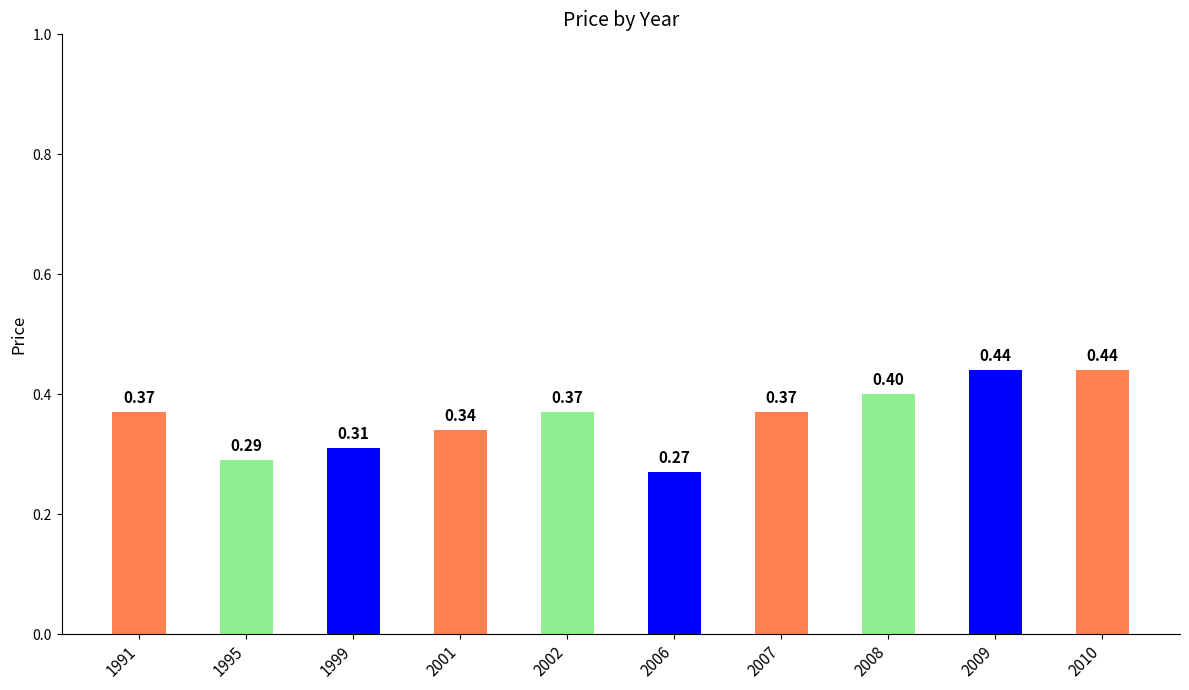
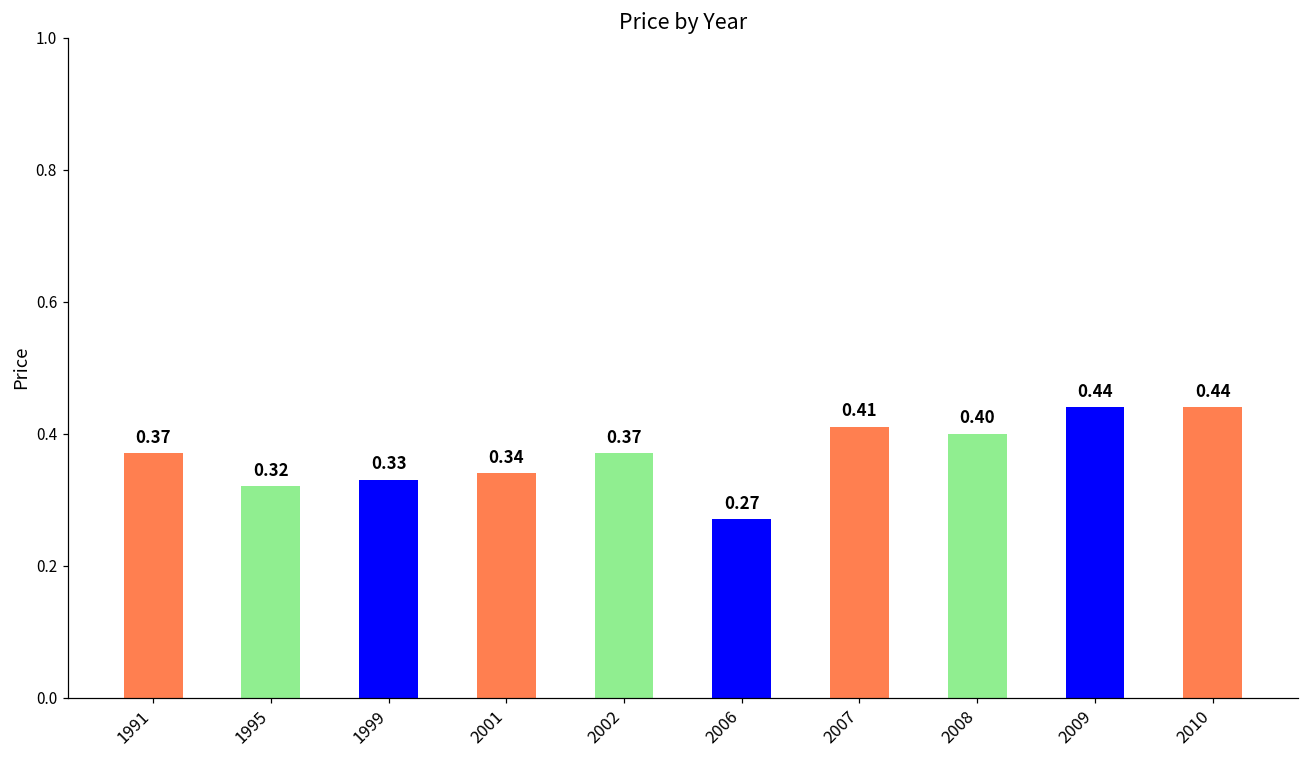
  {
    "1991": 0.37,
-   "1995": 0.29,
-   "1999": 0.31,
+   "1995": 0.32,
+   "1999": 0.33,
    "2001": 0.34,
    "2002": 0.37,
    "2006": 0.27,
-   "2007": 0.37,
+   "2007": 0.41,
    "2008": 0.40,
    "2009": 0.44,
    "2010": 0.44
  }
